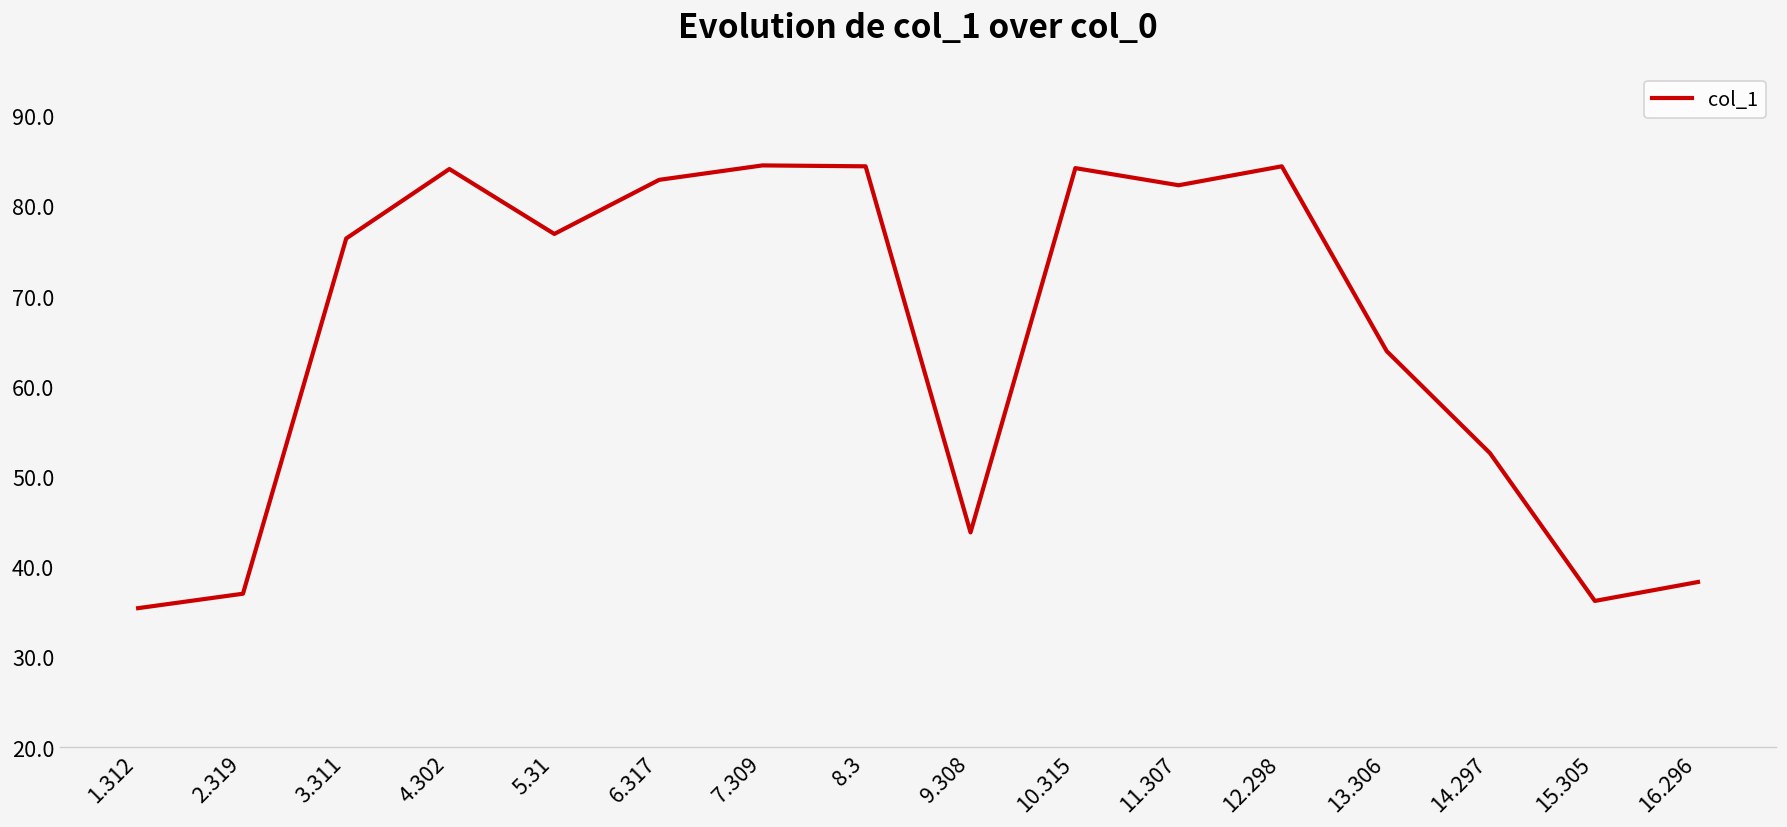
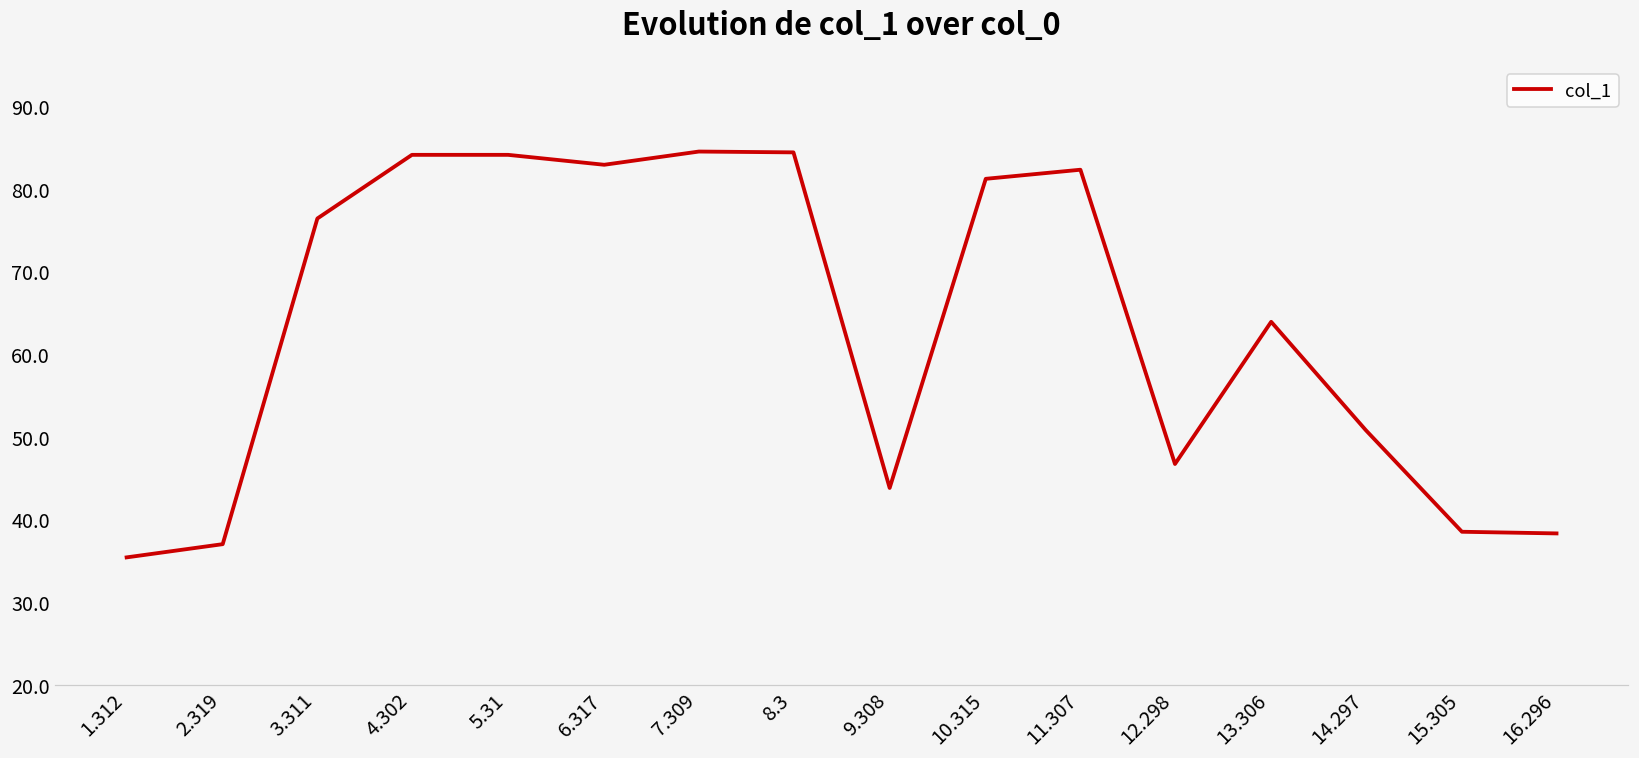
  {
    "1.312": 35,
    "2.319": 37,
    "3.311": 76,
    "4.302": 84,
-   "5.31": 77,
+   "5.31": 84,
    "6.317": 83,
    "7.309": 85,
    "8.3": 84,
    "9.308": 44,
-   "10.315": 84,
+   "10.315": 81,
    "11.307": 82,
-   "12.298": 84,
+   "12.298": 47,
    "13.306": 64,
-   "14.297": 53,
-   "15.305": 36,
+   "14.297": 51,
+   "15.305": 39,
    "16.296": 38
  }
